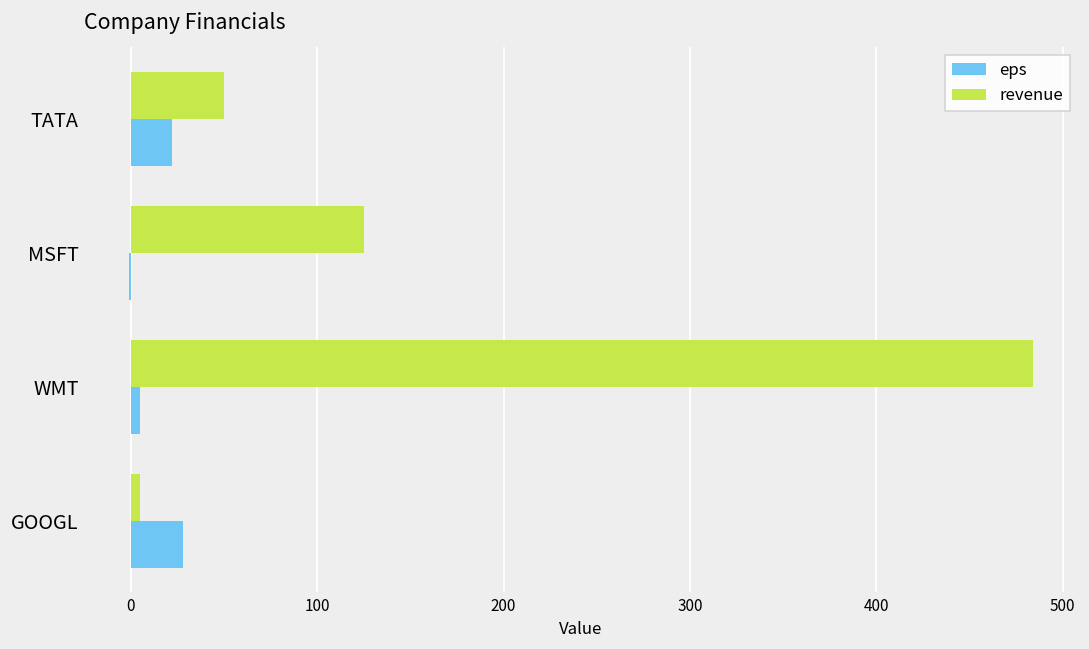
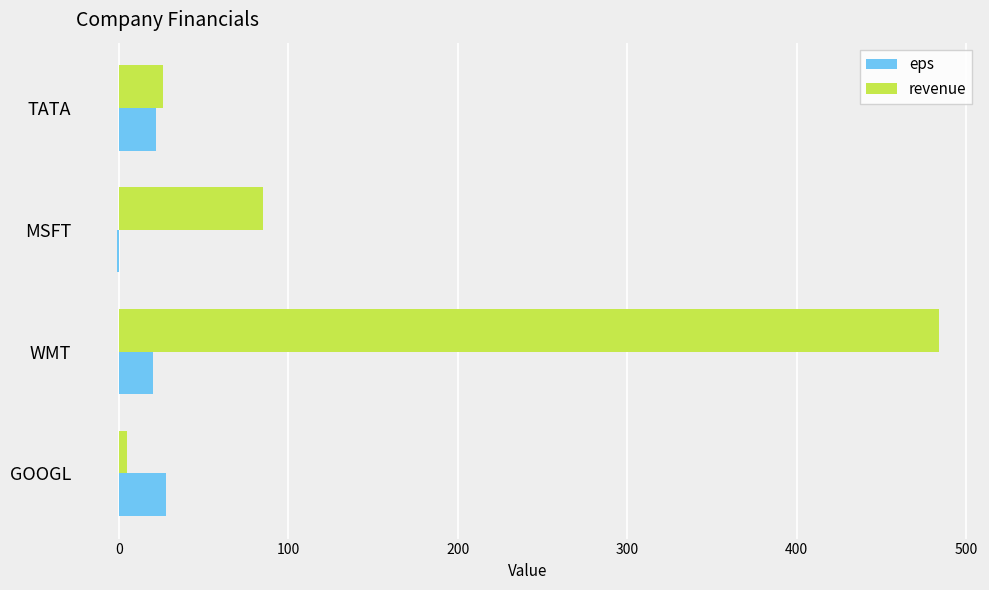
  {
    "eps": {
      "TATA": 22,
-     "WMT": 5,
+     "WMT": 20,
      "GOOGL": 28
    },
    "revenue": {
-     "TATA": 50,
-     "MSFT": 125,
+     "TATA": 26,
+     "MSFT": 85,
      "WMT": 484,
      "GOOGL": 5
    }
  }
